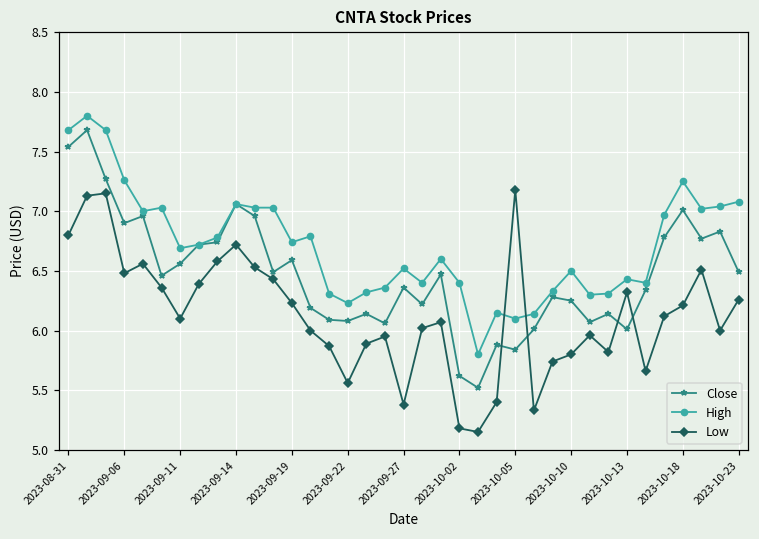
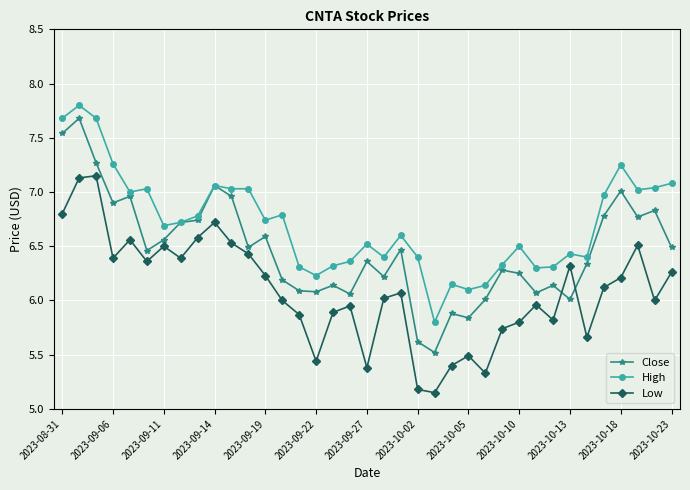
  {
    "Low": {
      "2023-08-31": 6.80,
-     "2023-09-06": 6.48,
-     "2023-09-11": 6.1,
+     "2023-09-06": 6.39,
+     "2023-09-11": 6.5,
      "2023-09-14": 6.72,
      "2023-09-19": 6.23,
-     "2023-09-22": 5.56,
+     "2023-09-22": 5.44,
      "2023-09-27": 5.38,
      "2023-10-02": 5.18,
-     "2023-10-05": 7.18,
+     "2023-10-05": 5.49,
      "2023-10-10": 5.80,
      "2023-10-13": 6.32,
      "2023-10-18": 6.21,
      "2023-10-23": 6.26
    }
  }
